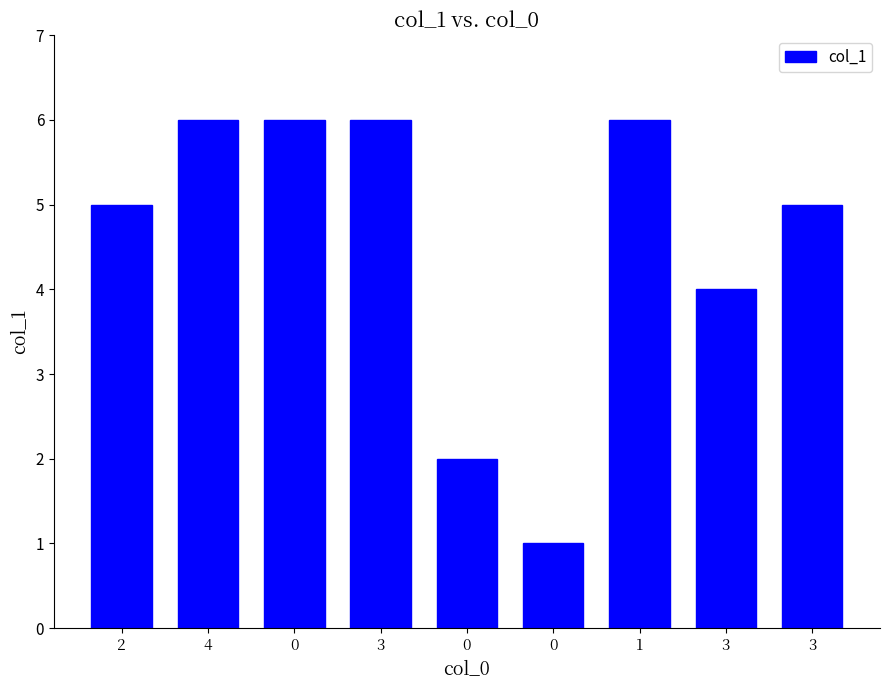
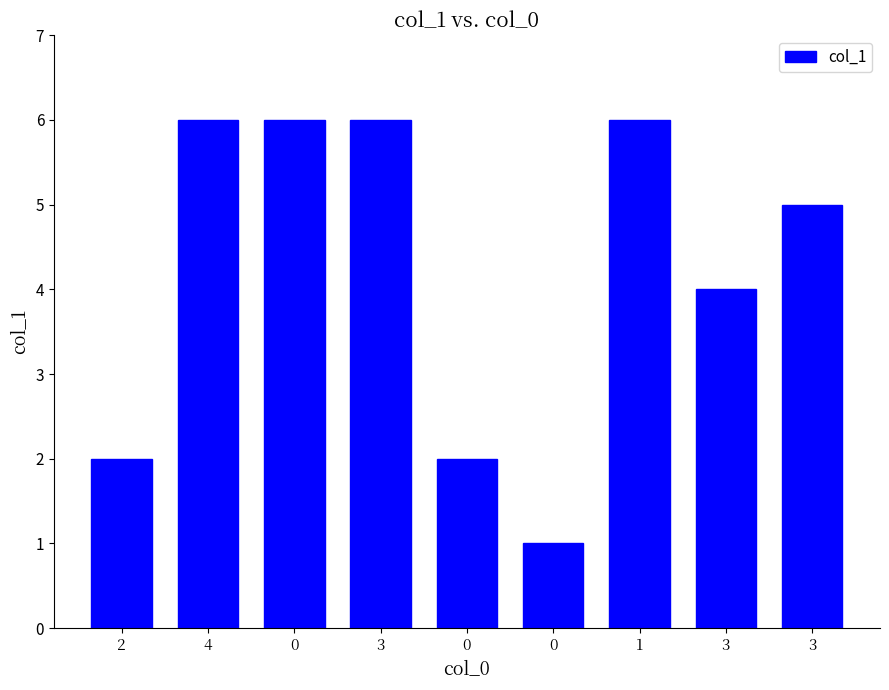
  {
-   "2": 5,
+   "2": 2,
    "4": 6,
    "1": 6
  }
